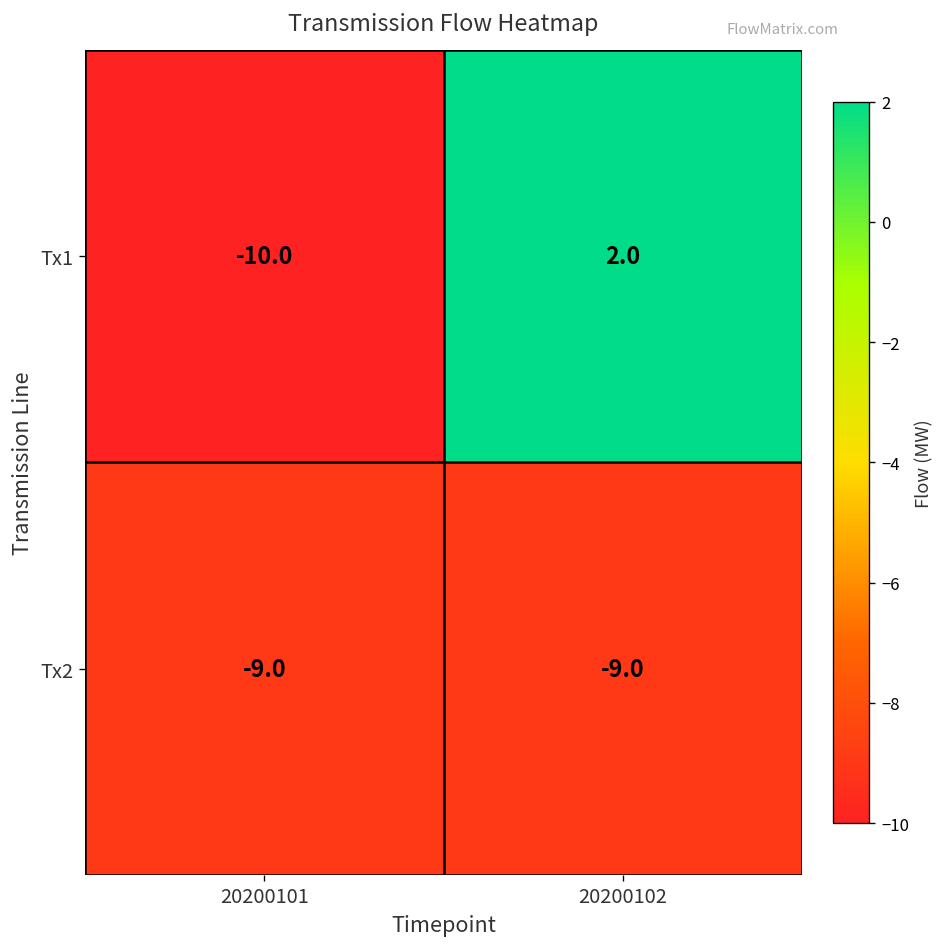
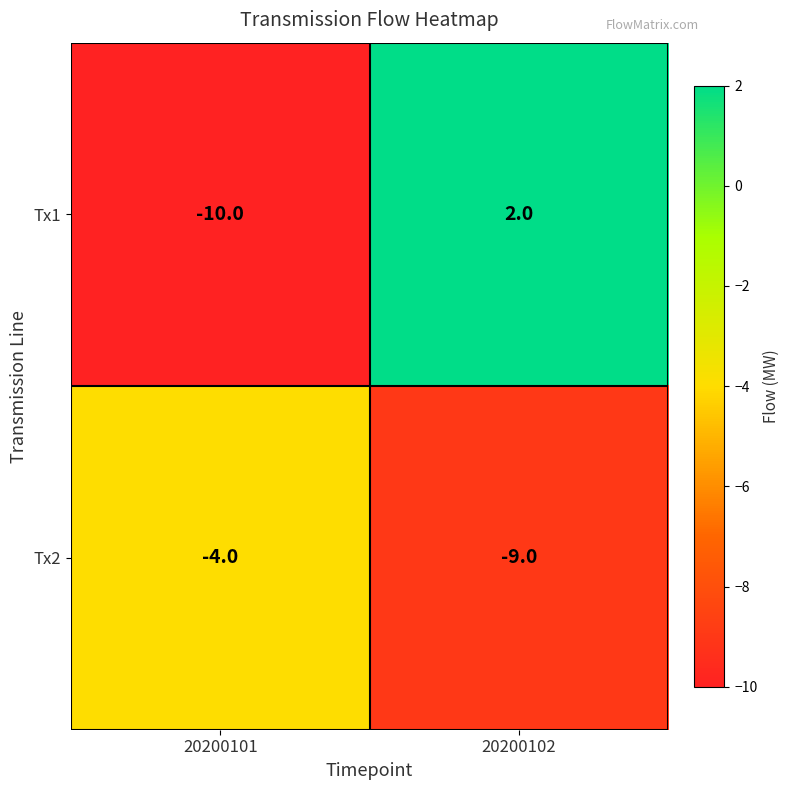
  {
    "Tx1": {
      "20200101": -10.0,
      "20200102": 2.0
    },
    "Tx2": {
-     "20200101": -9.0,
+     "20200101": -4.0,
      "20200102": -9.0
    }
  }
